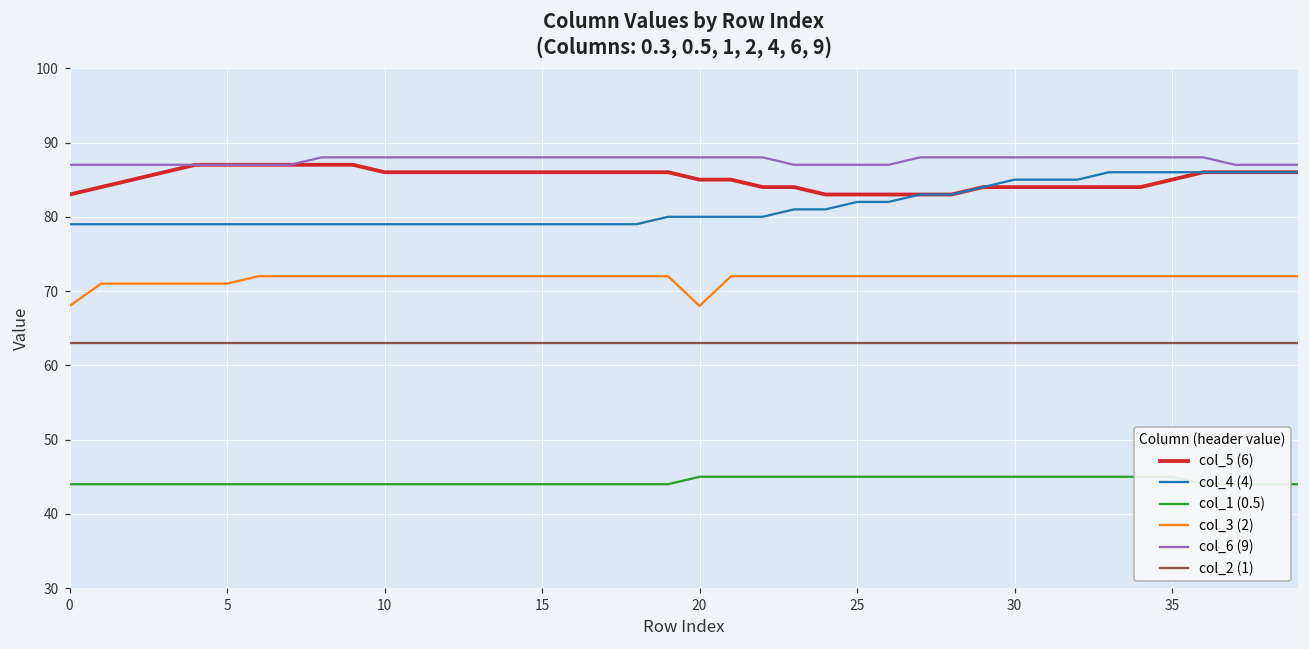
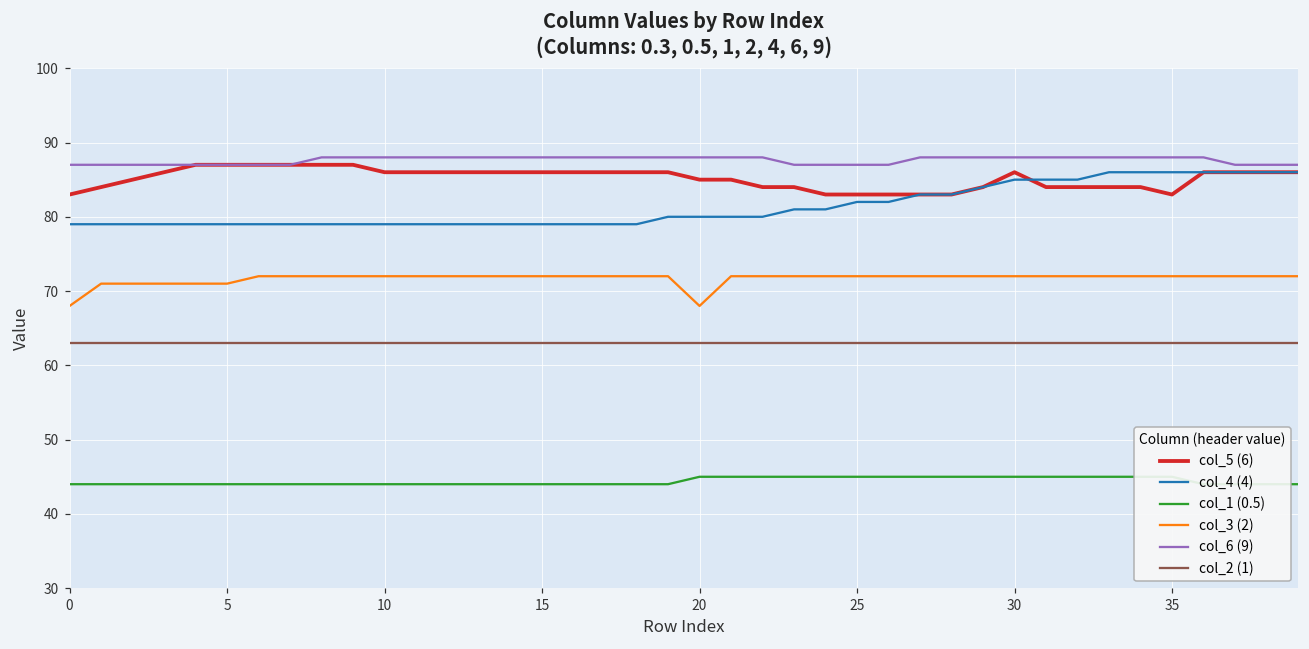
  {
    "col_5 (6)": {
      "0": 83,
      "10": 86,
      "15": 86,
      "20": 85,
      "25": 83,
-     "30": 84,
-     "35": 85
+     "30": 86,
+     "35": 83
    },
    "col_4 (4)": {
      "0": 79,
      "5": 79,
      "10": 79,
      "15": 79,
      "20": 80,
      "25": 82,
      "30": 85,
      "35": 86
    },
    "col_1 (0.5)": {
      "0": 44,
      "5": 44,
      "10": 44,
      "15": 44,
      "20": 45,
      "25": 45,
      "30": 45
    },
    "col_3 (2)": {
      "0": 68,
      "5": 71,
      "10": 72,
      "15": 72,
      "20": 68,
      "25": 72,
      "30": 72,
      "35": 72
    },
    "col_6 (9)": {
      "0": 87,
      "10": 88,
      "15": 88,
      "20": 88,
      "25": 87,
      "30": 88,
      "35": 88
    },
    "col_2 (1)": {
      "0": 63,
      "5": 63,
      "10": 63,
      "15": 63,
      "20": 63,
      "25": 63,
      "30": 63,
      "35": 63
    }
  }
